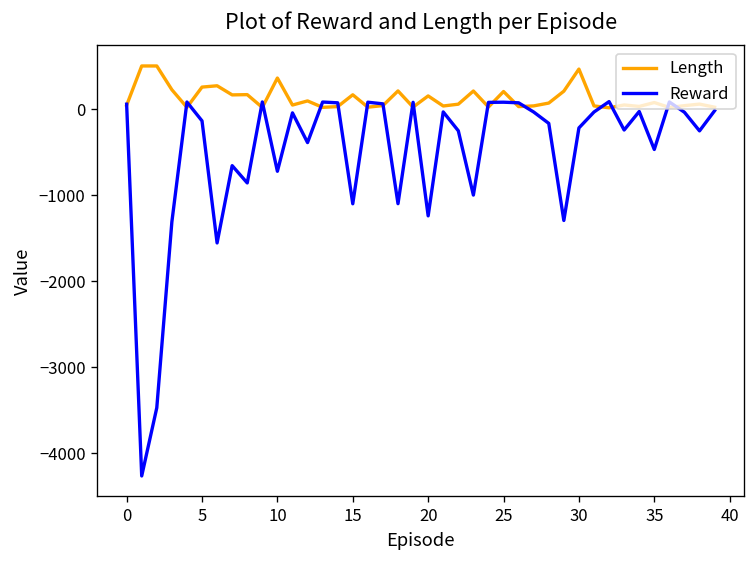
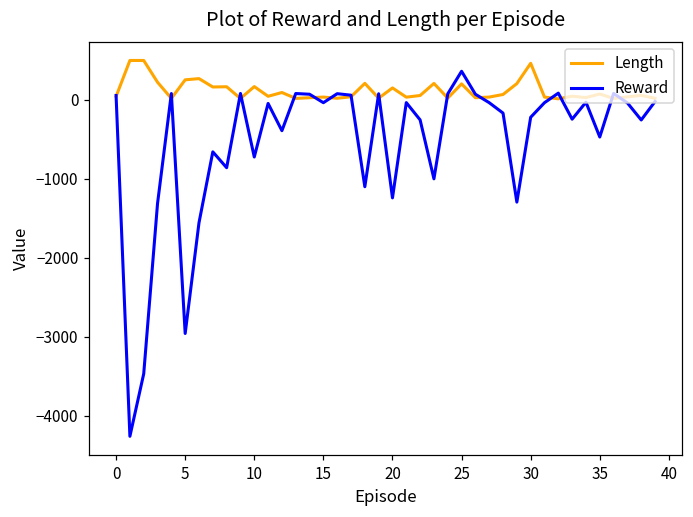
  {
    "Length": {
      "5": 300,
-     "10": 400,
-     "15": 200,
+     "10": 200,
+     "15": 0,
      "20": 200,
      "25": 200,
      "30": 500
    },
    "Reward": {
-     "5": -100,
+     "5": -3000,
      "10": -700,
-     "15": -1100,
+     "15": 0,
      "20": -1200,
-     "25": 100,
+     "25": 400,
      "30": -200,
      "35": -500
    }
  }
